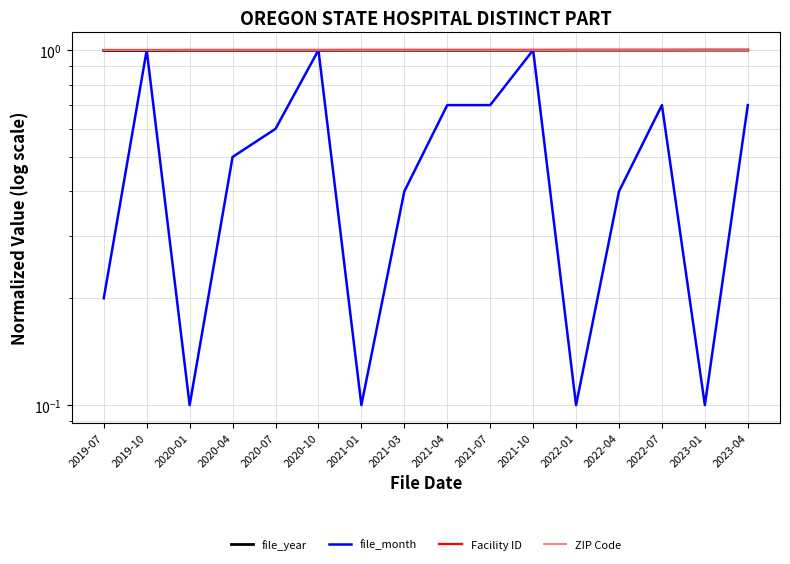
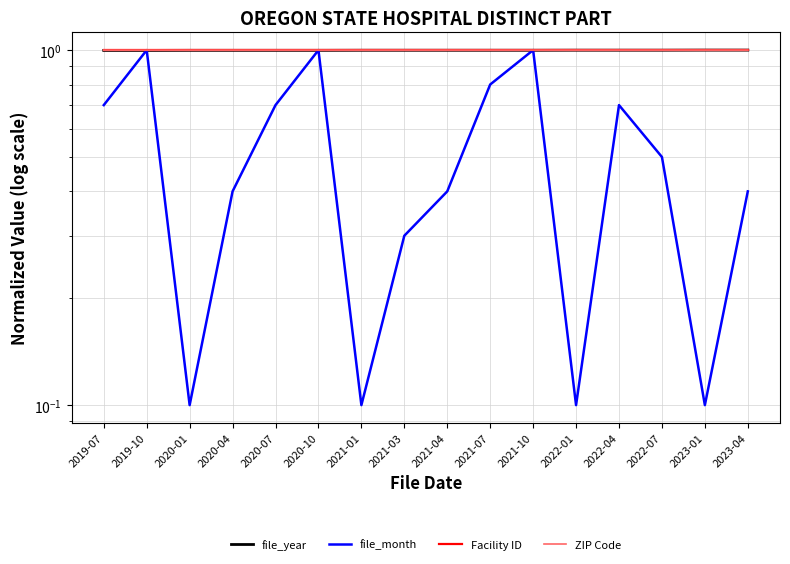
  {
    "ZIP Code": {
      "2019-07": 1.00,
      "2020-01": 1.00,
      "2020-04": 1.00,
      "2020-07": 1.00,
      "2021-01": 1.00,
      "2021-03": 1.00,
      "2021-04": 1.00,
      "2021-07": 1.00,
      "2022-01": 1.00,
      "2022-04": 1.00,
      "2022-07": 1.00,
      "2023-01": 1.00,
      "2023-04": 1.00
    },
    "file_month": {
-     "2019-07": 0.20,
+     "2019-07": 0.70,
      "2020-01": 0.10,
-     "2020-04": 0.50,
-     "2020-07": 0.60,
+     "2020-04": 0.40,
+     "2020-07": 0.70,
      "2021-01": 0.10,
-     "2021-03": 0.40,
-     "2021-04": 0.70,
-     "2021-07": 0.70,
+     "2021-03": 0.30,
+     "2021-04": 0.40,
+     "2021-07": 0.80,
      "2022-01": 0.10,
-     "2022-04": 0.40,
-     "2022-07": 0.70,
+     "2022-04": 0.70,
+     "2022-07": 0.50,
      "2023-01": 0.10,
-     "2023-04": 0.70
+     "2023-04": 0.40
    }
  }
